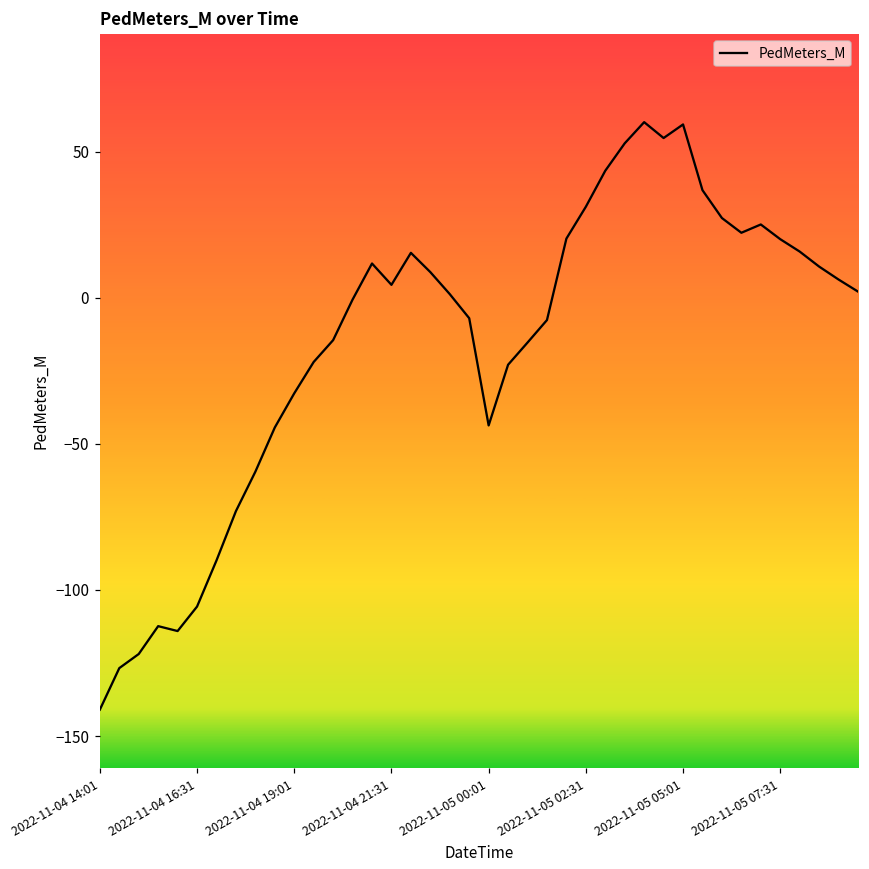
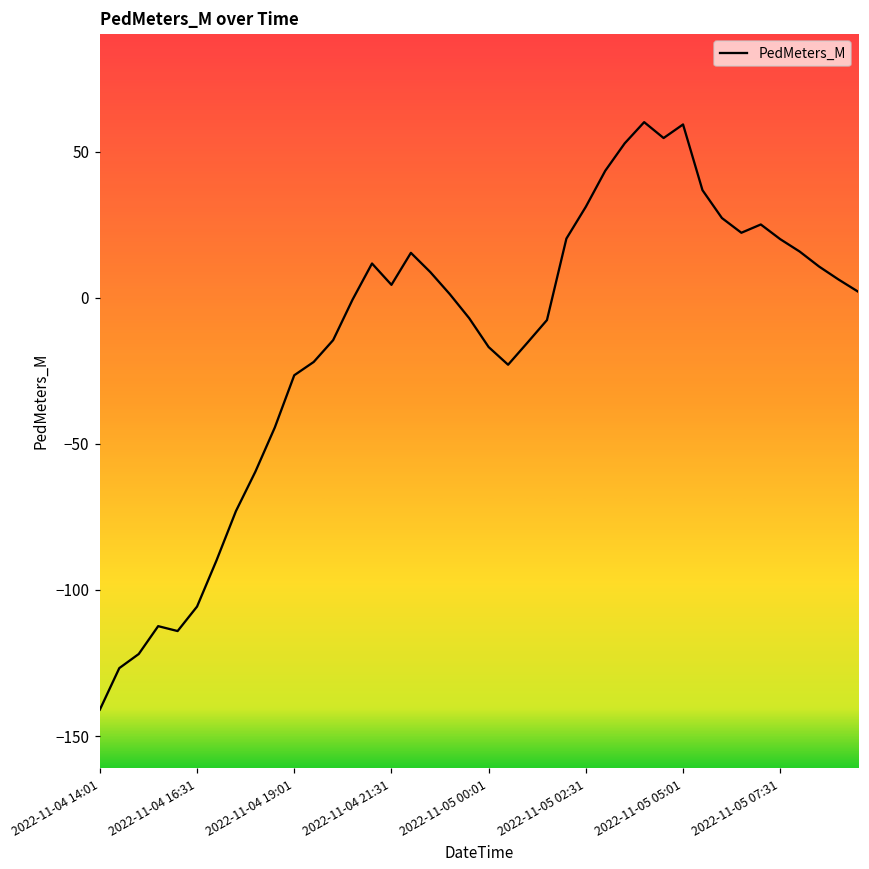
  {
    "2022-11-04 14:01": -141,
    "2022-11-04 16:31": -106,
-   "2022-11-04 19:01": -33,
+   "2022-11-04 19:01": -27,
    "2022-11-04 21:31": 4,
-   "2022-11-05 00:01": -44,
+   "2022-11-05 00:01": -17,
    "2022-11-05 02:31": 31,
    "2022-11-05 05:01": 59,
    "2022-11-05 07:31": 20
  }
